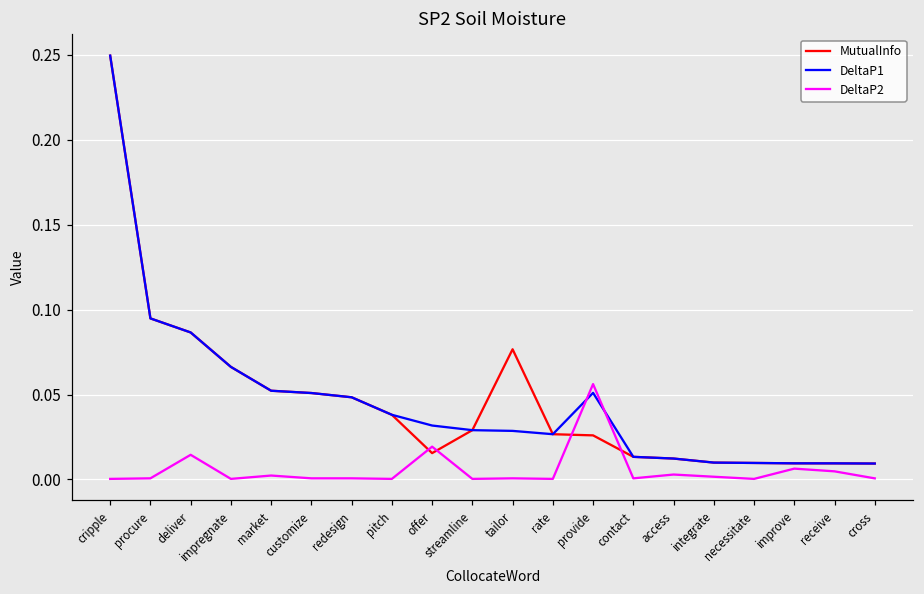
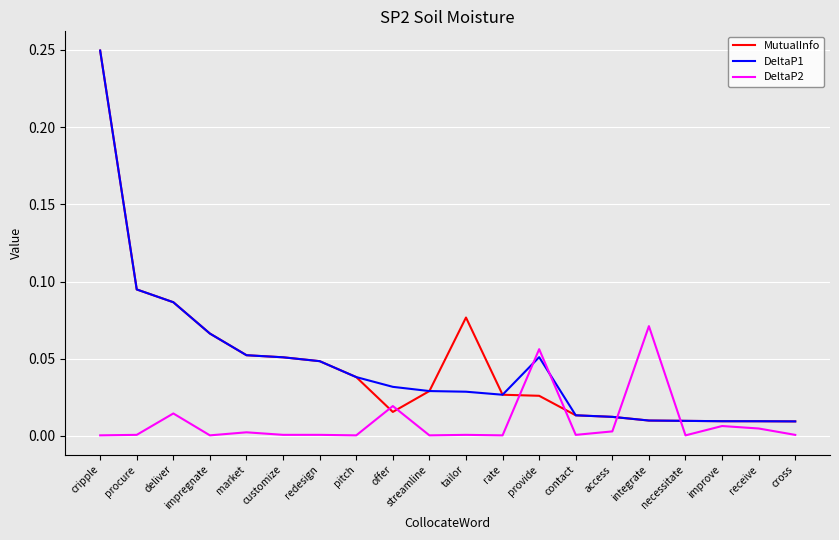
  {
    "MutualInfo": {
      "offer": 0.016,
      "tailor": 0.077,
      "provide": 0.026
    },
    "DeltaP1": {
      "offer": 0.032,
      "tailor": 0.029,
      "provide": 0.051
    },
    "DeltaP2": {
      "cripple": 0.000,
      "procure": 0.001,
      "deliver": 0.015,
      "impregnate": 0.000,
      "market": 0.002,
      "customize": 0.001,
      "redesign": 0.001,
      "pitch": 0.000,
      "offer": 0.019,
      "streamline": 0.000,
      "tailor": 0.001,
      "rate": 0.000,
      "provide": 0.056,
      "contact": 0.001,
      "access": 0.003,
-     "integrate": 0.002,
+     "integrate": 0.071,
      "necessitate": 0.000,
      "improve": 0.006,
      "receive": 0.005,
      "cross": 0.001
    }
  }
